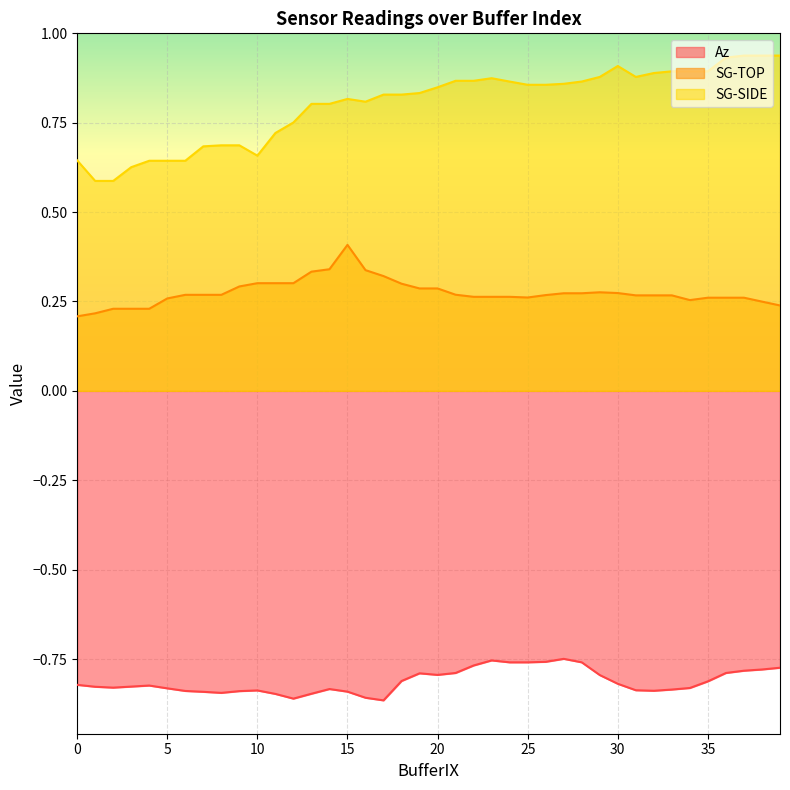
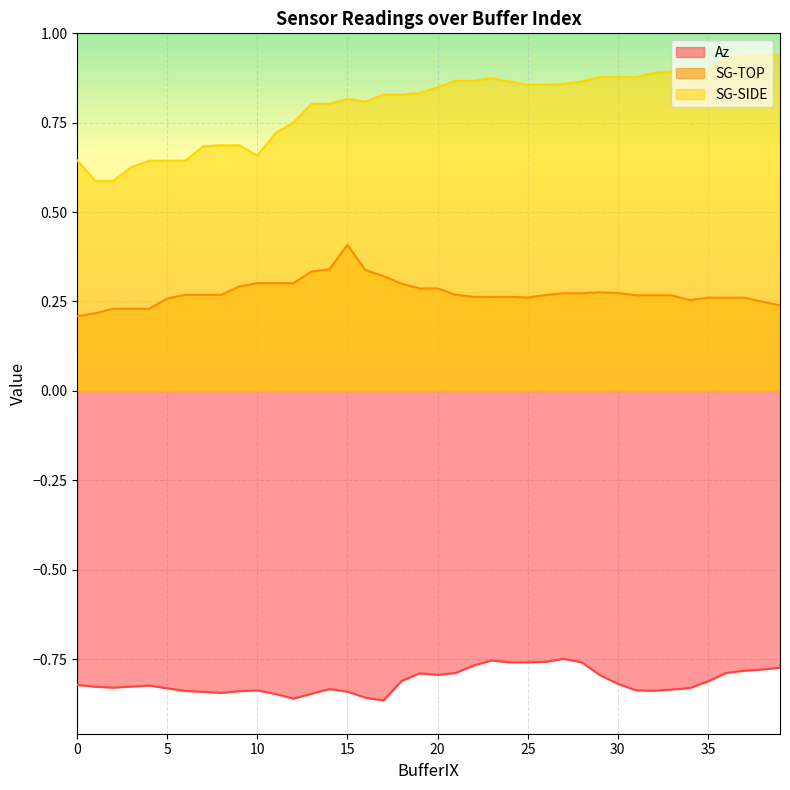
  {
    "SG-TOP": {
      "0": 0.21,
      "5": 0.26,
      "10": 0.30,
      "15": 0.41,
      "20": 0.29,
      "25": 0.26,
      "30": 0.27,
      "35": 0.26
    },
    "SG-SIDE": {
      "0": 0.64,
      "5": 0.64,
      "10": 0.66,
      "15": 0.82,
      "20": 0.85,
      "25": 0.86,
-     "30": 0.91
+     "30": 0.88
    }
  }
